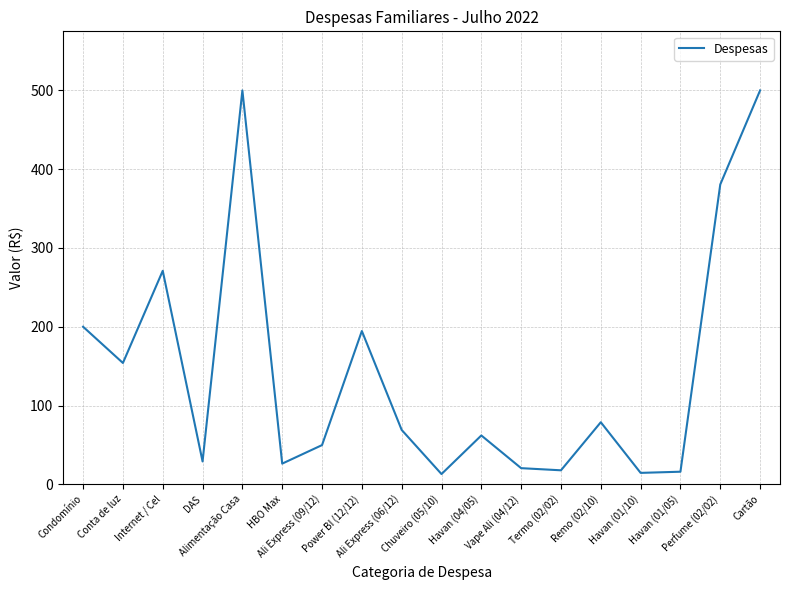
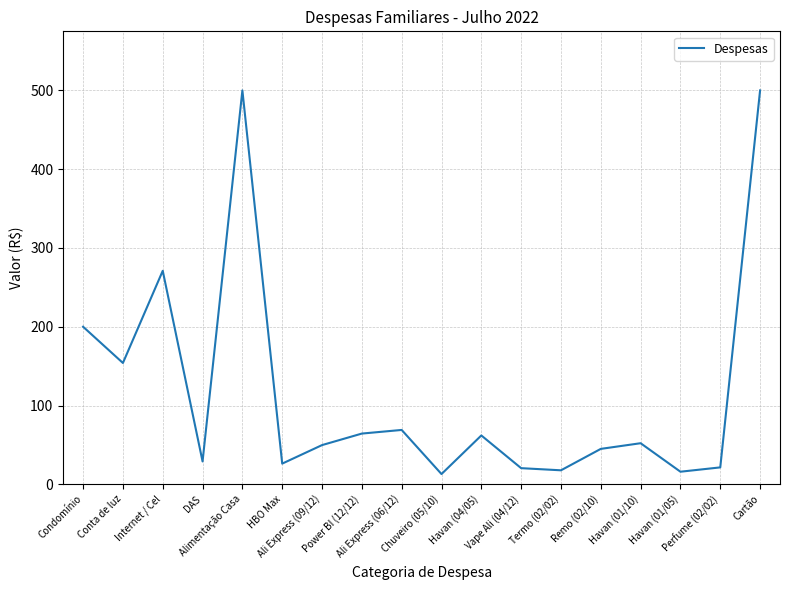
  {
    "Condomínio": 200,
    "Conta de luz": 150,
    "Internet / Cel": 270,
    "DAS": 30,
    "Alimentação Casa": 500,
    "HBO Max": 30,
    "Ali Express (09/12)": 50,
-   "Power BI (12/12)": 190,
+   "Power BI (12/12)": 60,
    "Ali Express (06/12)": 70,
    "Chuveiro (05/10)": 10,
    "Havan (04/05)": 60,
    "Vape Ali (04/12)": 20,
    "Termo (02/02)": 20,
-   "Remo (02/10)": 80,
-   "Havan (01/10)": 10,
+   "Remo (02/10)": 40,
+   "Havan (01/10)": 50,
    "Havan (01/05)": 20,
-   "Perfume (02/02)": 380,
+   "Perfume (02/02)": 20,
    "Cartão": 500
  }
